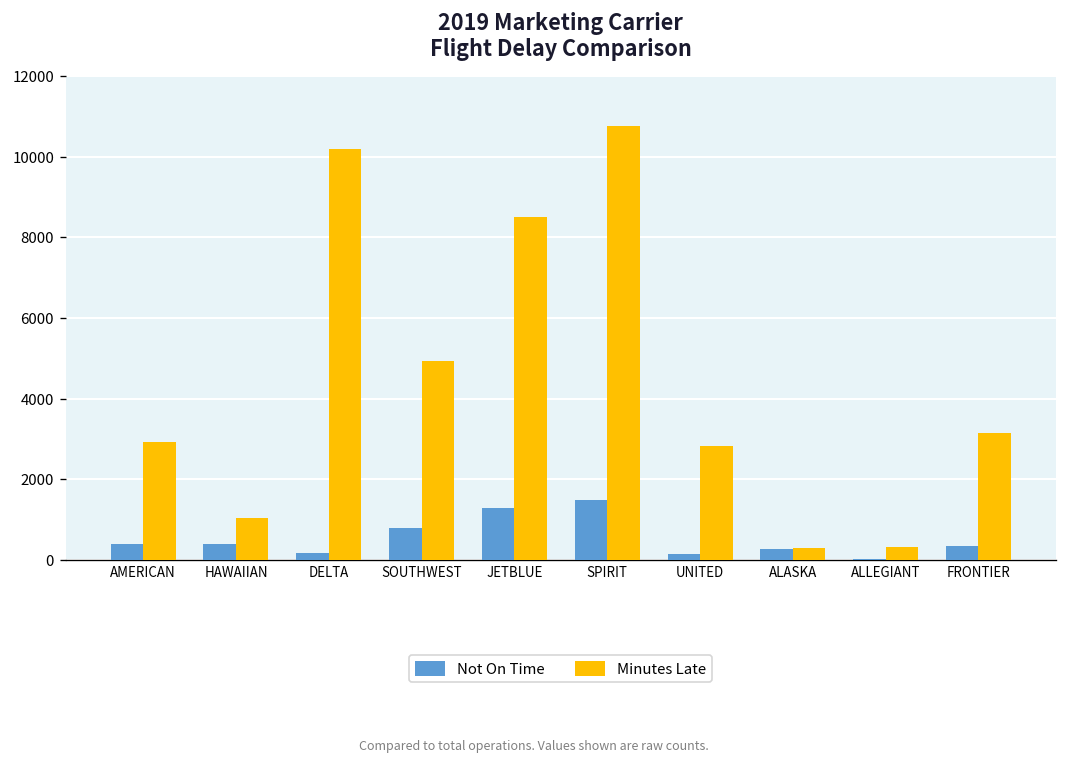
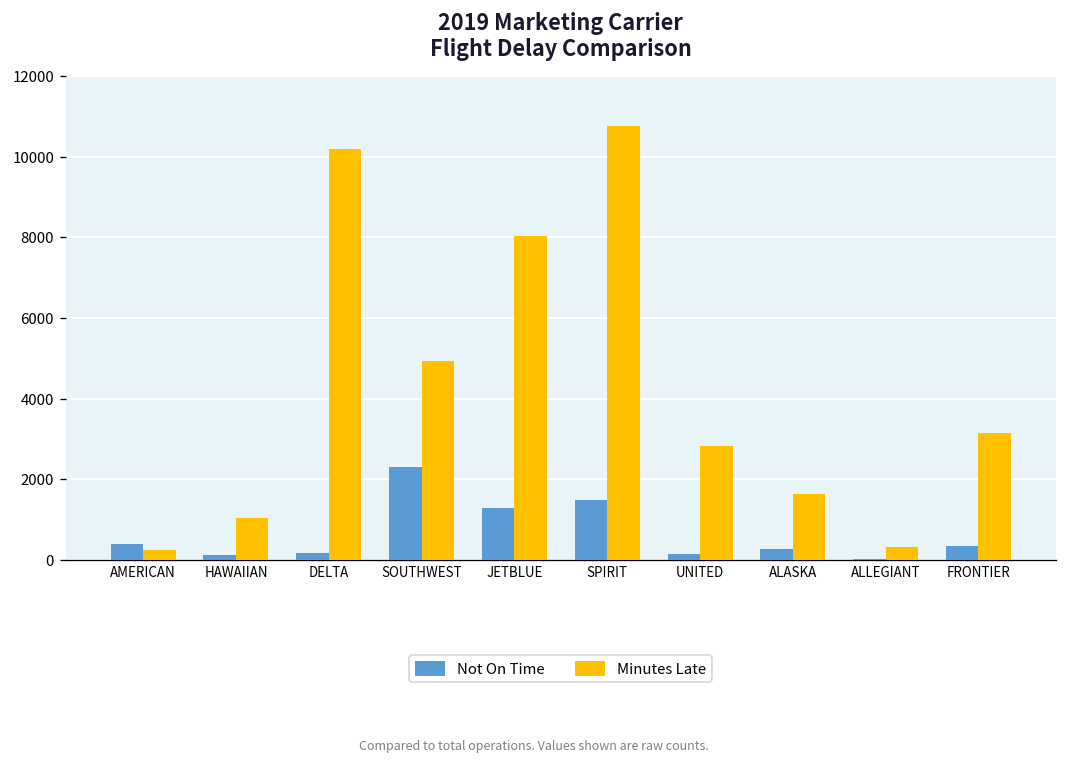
  {
    "Not On Time": {
      "AMERICAN": 400,
-     "HAWAIIAN": 400,
+     "HAWAIIAN": 100,
      "DELTA": 200,
-     "SOUTHWEST": 800,
+     "SOUTHWEST": 2300,
      "JETBLUE": 1300,
      "SPIRIT": 1500,
      "UNITED": 200,
      "ALASKA": 300,
      "FRONTIER": 300
    },
    "Minutes Late": {
-     "AMERICAN": 2900,
+     "AMERICAN": 200,
      "HAWAIIAN": 1000,
      "DELTA": 10200,
      "SOUTHWEST": 4900,
-     "JETBLUE": 8500,
+     "JETBLUE": 8000,
      "SPIRIT": 10800,
      "UNITED": 2800,
-     "ALASKA": 300,
+     "ALASKA": 1600,
      "ALLEGIANT": 300,
      "FRONTIER": 3100
    }
  }
